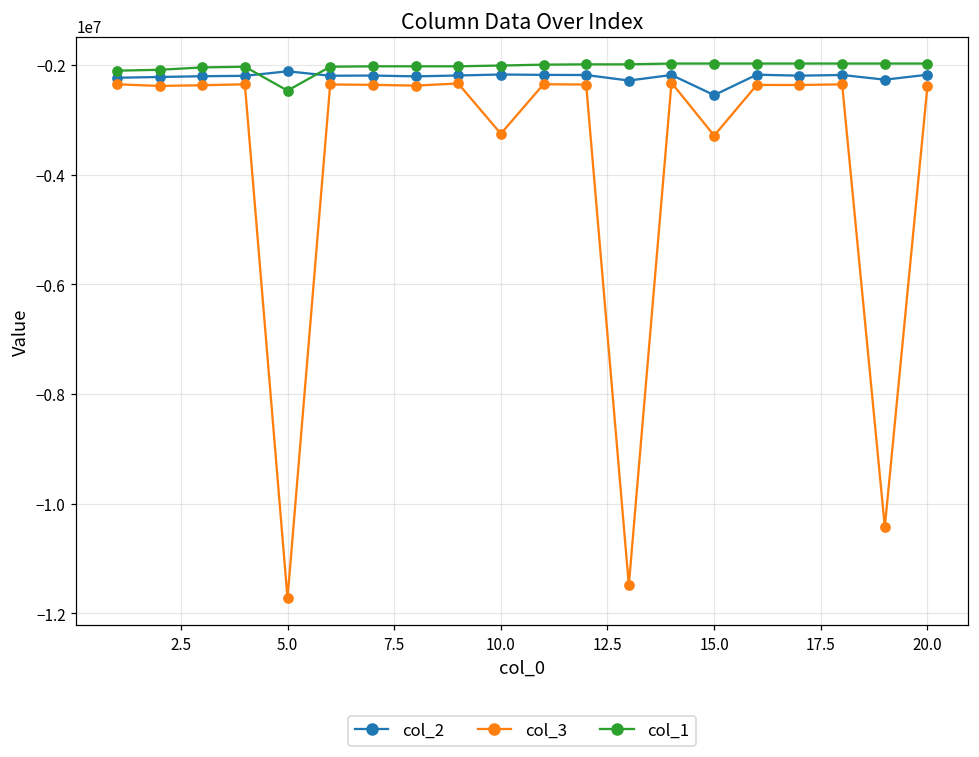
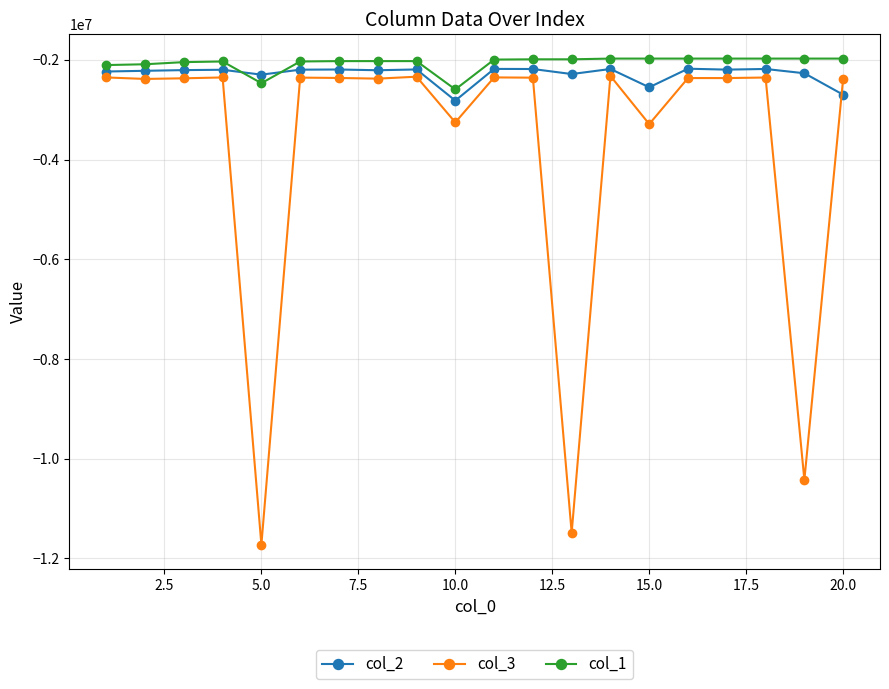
  {
    "col_2": {
-     "5.0": -2100000,
-     "10.0": -2200000,
+     "5.0": -2300000,
+     "10.0": -2800000,
      "15.0": -2600000,
-     "20.0": -2200000
+     "20.0": -2700000
    },
    "col_3": {
      "5.0": -11700000,
      "10.0": -3300000,
      "15.0": -3300000,
      "20.0": -2400000
    },
    "col_1": {
      "5.0": -2500000,
-     "10.0": -2000000,
+     "10.0": -2600000,
      "15.0": -2000000,
      "20.0": -2000000
    }
  }
